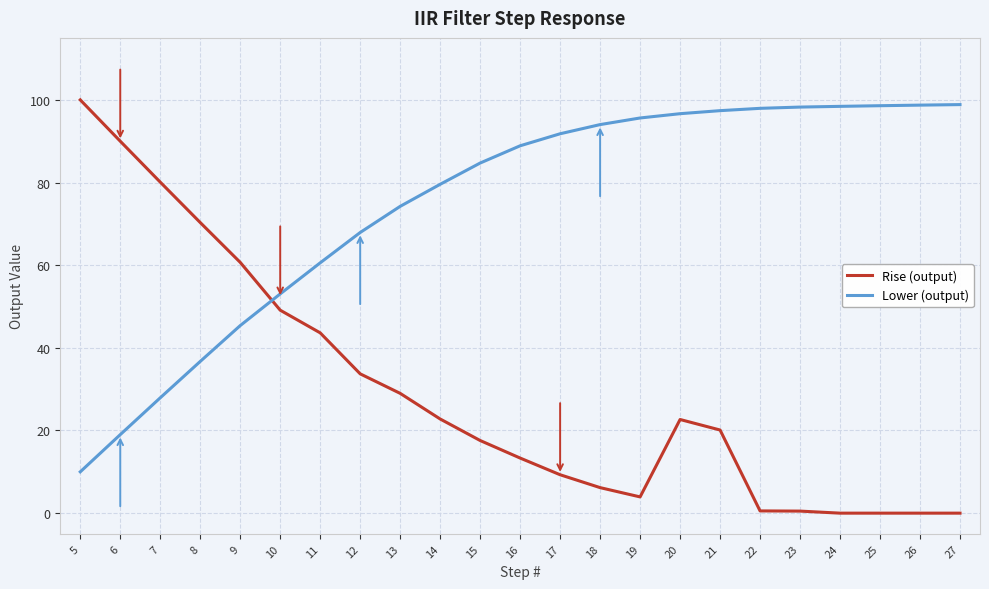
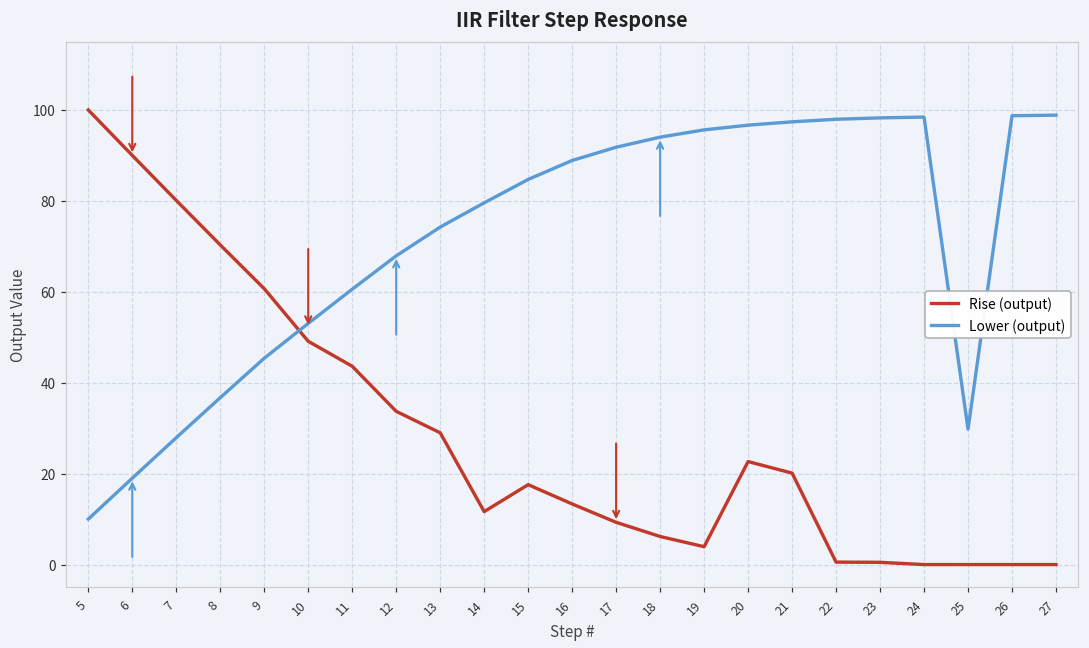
  {
    "Rise (output)": {
      "5": 100,
      "6": 90,
      "7": 80,
      "8": 70,
      "9": 61,
      "10": 49,
      "11": 44,
      "12": 34,
      "13": 29,
-     "14": 23,
+     "14": 12,
      "15": 18,
      "16": 13,
      "17": 9,
      "18": 6,
      "19": 4,
      "20": 23,
      "21": 20,
      "22": 1,
      "23": 0,
      "24": 0,
      "25": 0,
      "26": 0,
      "27": 0
    },
    "Lower (output)": {
      "5": 10,
      "6": 19,
      "7": 28,
      "8": 37,
      "9": 45,
      "10": 53,
      "11": 61,
      "12": 68,
      "13": 74,
      "14": 80,
      "15": 85,
      "16": 89,
      "17": 92,
      "18": 94,
      "19": 96,
      "20": 97,
      "21": 97,
      "22": 98,
      "23": 98,
      "24": 98,
-     "25": 99,
+     "25": 30,
      "26": 99,
      "27": 99
    }
  }
